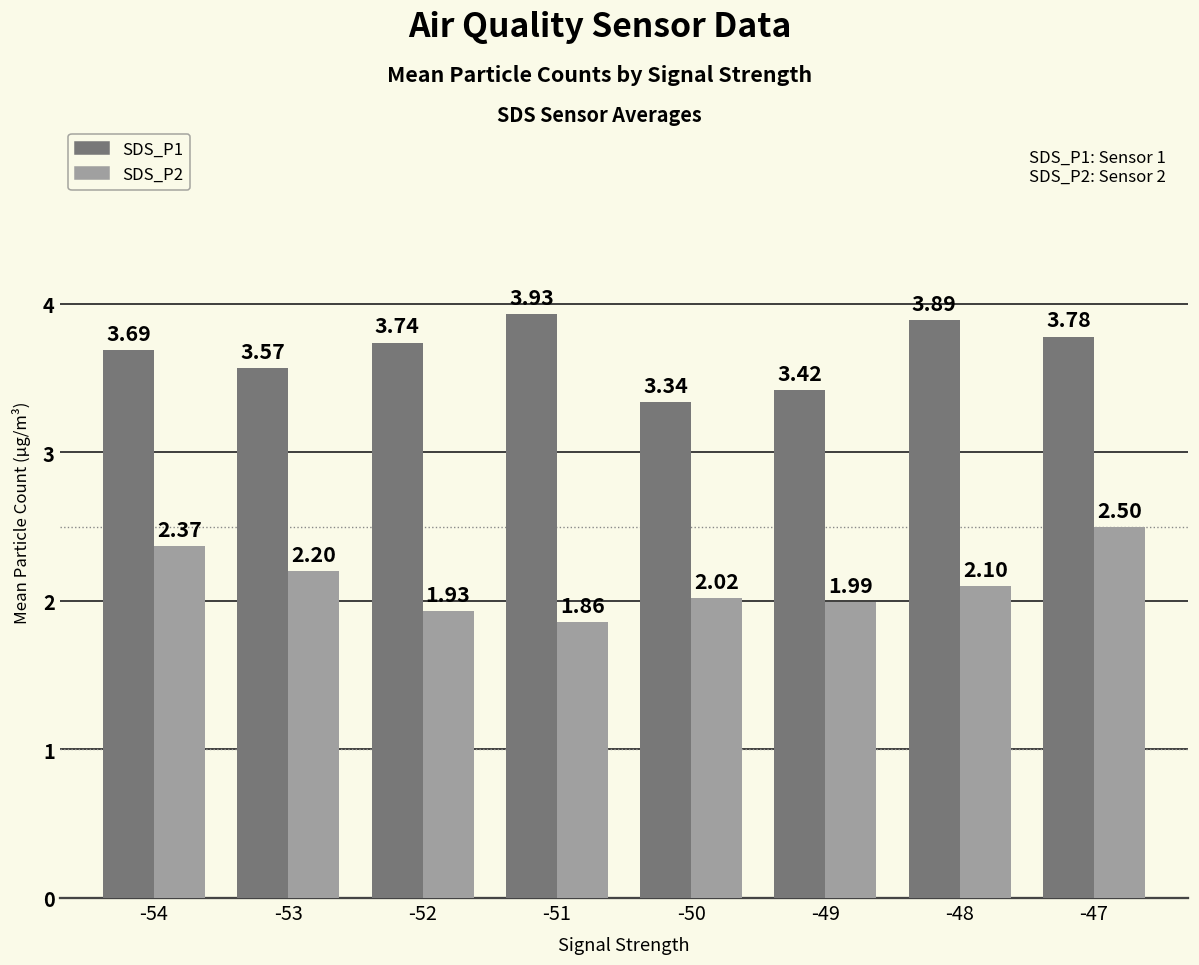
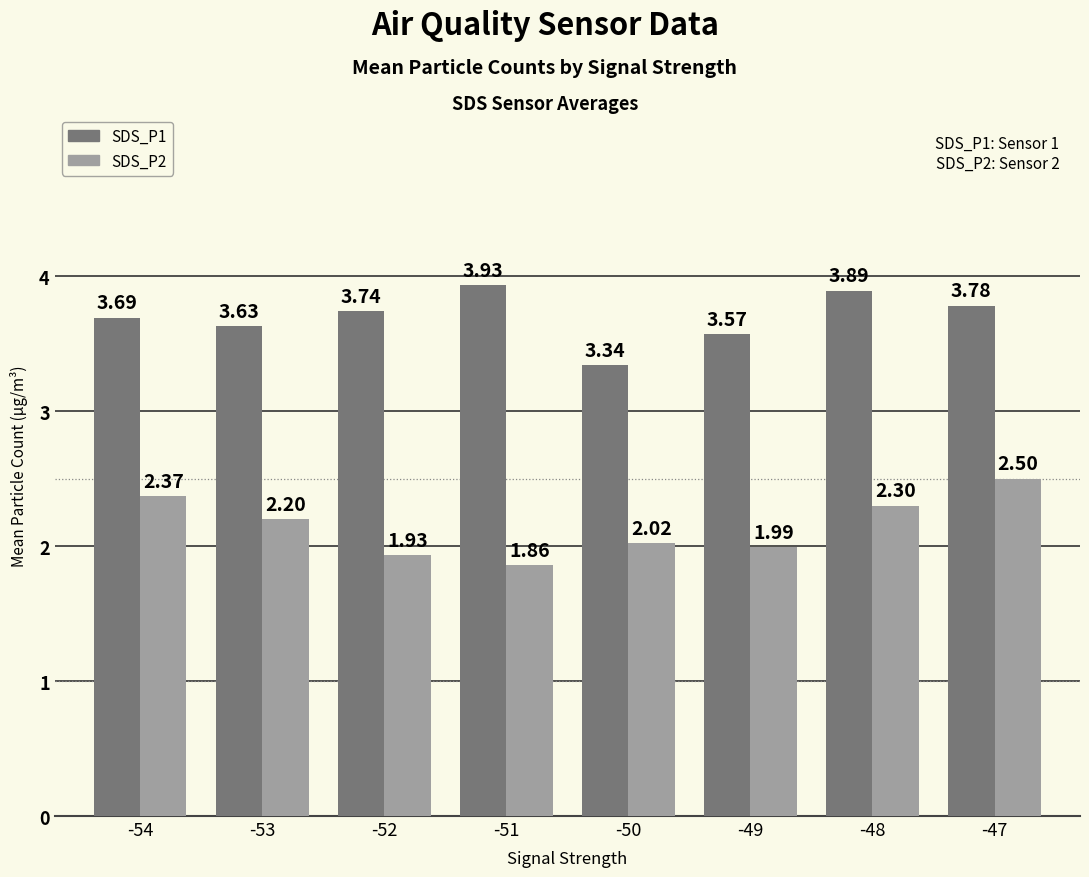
  {
    "SDS_P1": {
      "-54": 3.69,
-     "-53": 3.57,
+     "-53": 3.63,
      "-52": 3.74,
      "-51": 3.93,
      "-50": 3.34,
-     "-49": 3.42,
+     "-49": 3.57,
      "-48": 3.89,
      "-47": 3.78
    },
    "SDS_P2": {
      "-54": 2.37,
      "-53": 2.20,
      "-52": 1.93,
      "-51": 1.86,
      "-50": 2.02,
      "-49": 1.99,
-     "-48": 2.10,
+     "-48": 2.30,
      "-47": 2.50
    }
  }
